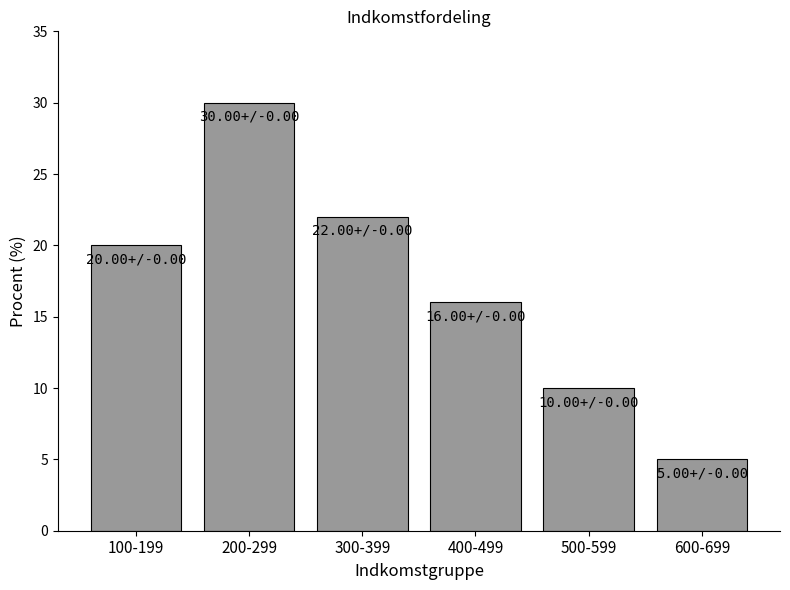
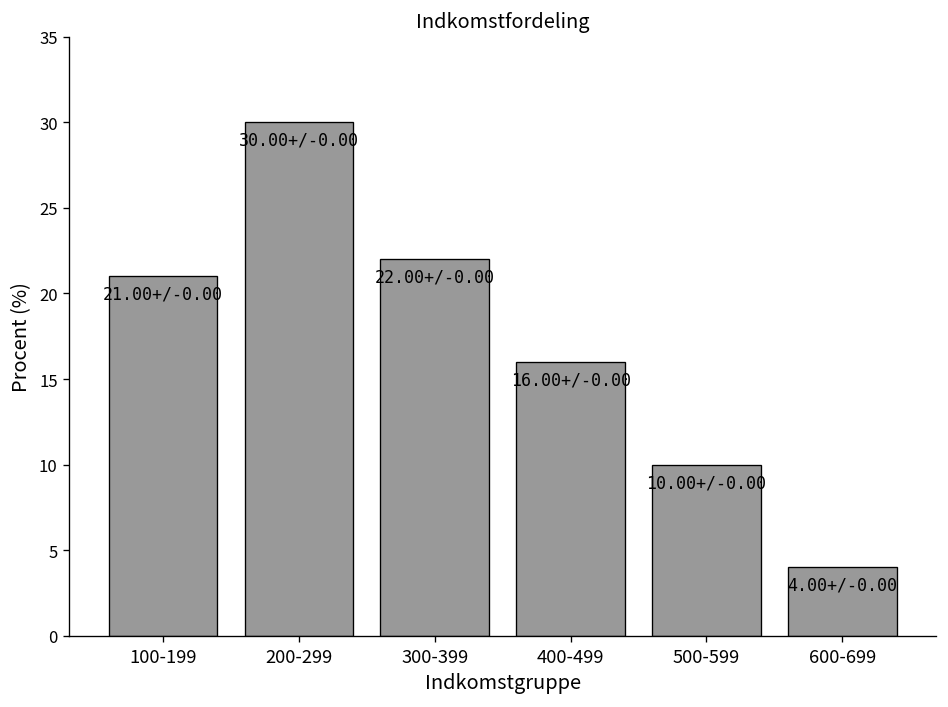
  {
-   "100-199": "20.00+/",
+   "100-199": "21.00+/",
    "200-299": "30.00+/",
    "300-399": "22.00+/",
    "400-499": "16.00+/",
    "500-599": "10.00+/",
-   "600-699": "5.00+/"
+   "600-699": "4.00+/"
  }
